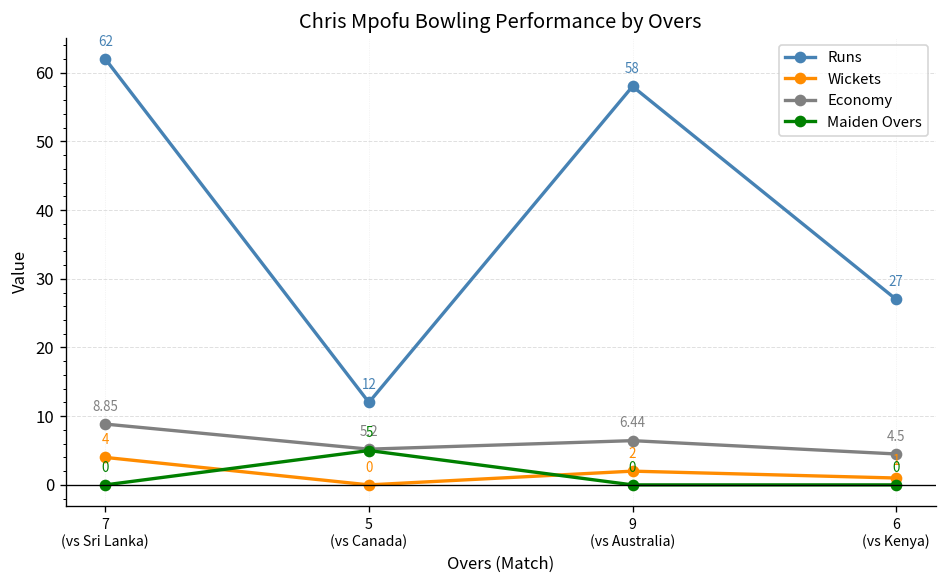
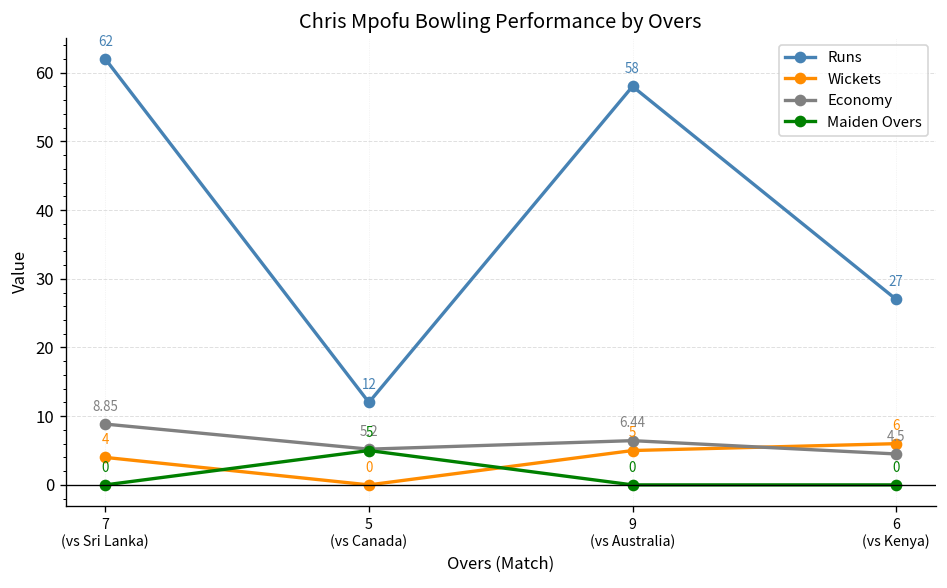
  {
    "Runs": {
      "7 (vs Sri Lanka)": 62,
      "5 (vs Canada)": 12,
      "9 (vs Australia)": 58,
      "6 (vs Kenya)": 27
    },
    "Wickets": {
      "7 (vs Sri Lanka)": 4,
      "5 (vs Canada)": 0,
-     "9 (vs Australia)": 2,
-     "6 (vs Kenya)": 1
+     "9 (vs Australia)": 5,
+     "6 (vs Kenya)": 6
    },
    "Economy": {
      "7 (vs Sri Lanka)": 8.85,
      "9 (vs Australia)": 6.44,
      "6 (vs Kenya)": 4.5
    },
    "Maiden Overs": {
      "7 (vs Sri Lanka)": 0
    }
  }
